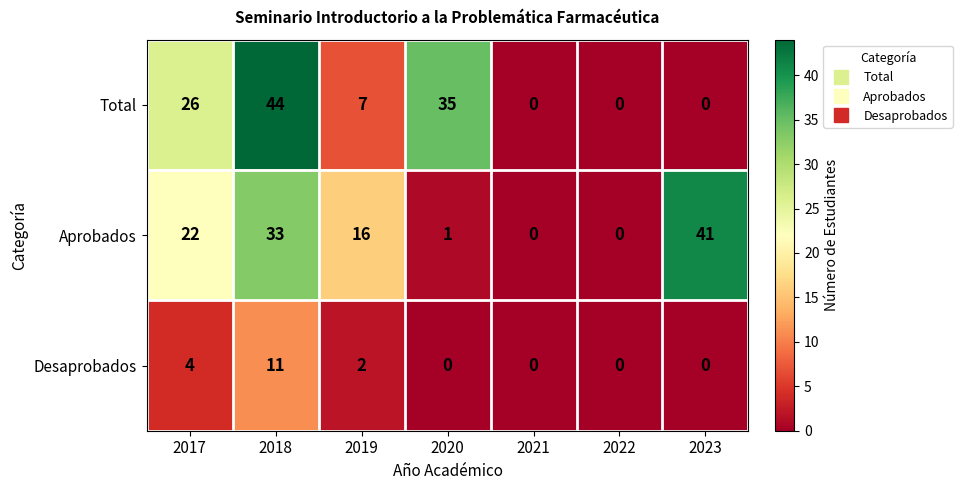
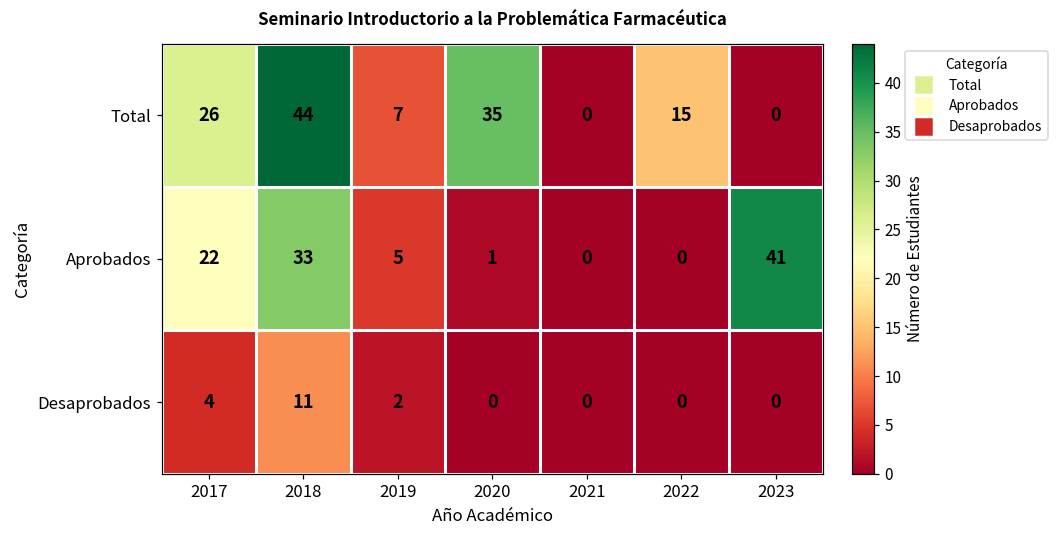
  {
    "Total": {
      "2017": 26,
      "2018": 44,
      "2019": 7,
      "2020": 35,
      "2021": 0,
-     "2022": 0,
+     "2022": 15,
      "2023": 0
    },
    "Aprobados": {
      "2017": 22,
      "2018": 33,
-     "2019": 16,
+     "2019": 5,
      "2020": 1,
      "2021": 0,
      "2022": 0,
      "2023": 41
    },
    "Desaprobados": {
      "2017": 4,
      "2018": 11,
      "2019": 2,
      "2020": 0,
      "2021": 0,
      "2022": 0,
      "2023": 0
    }
  }
